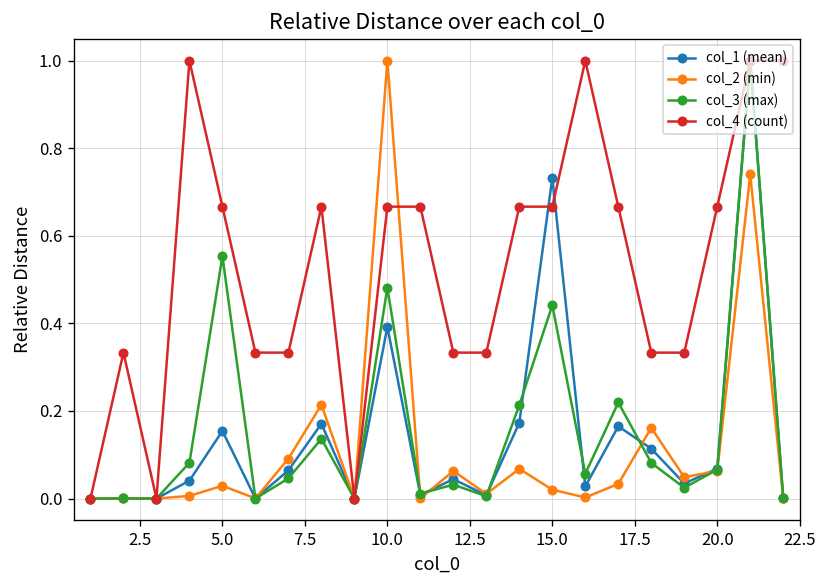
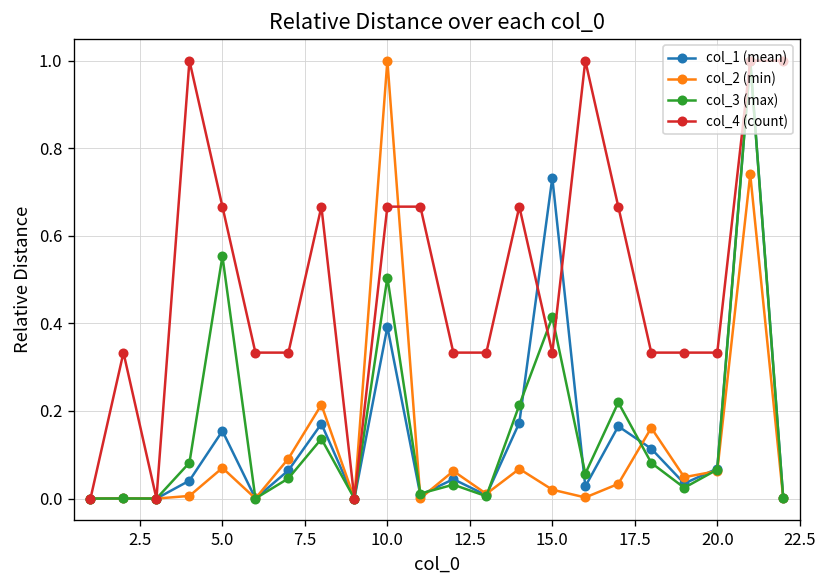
  {
    "col_1 (mean)": {
      "5.0": 0.15,
      "10.0": 0.39,
      "15.0": 0.73
    },
    "col_2 (min)": {
-     "5.0": 0.03,
+     "5.0": 0.07,
      "10.0": 1.00,
      "15.0": 0.02
    },
    "col_3 (max)": {
      "5.0": 0.55,
-     "10.0": 0.48,
-     "15.0": 0.44
+     "10.0": 0.50,
+     "15.0": 0.41
    },
    "col_4 (count)": {
      "5.0": 0.67,
      "10.0": 0.67,
-     "15.0": 0.67,
-     "20.0": 0.67
+     "15.0": 0.33,
+     "20.0": 0.33
    }
  }
